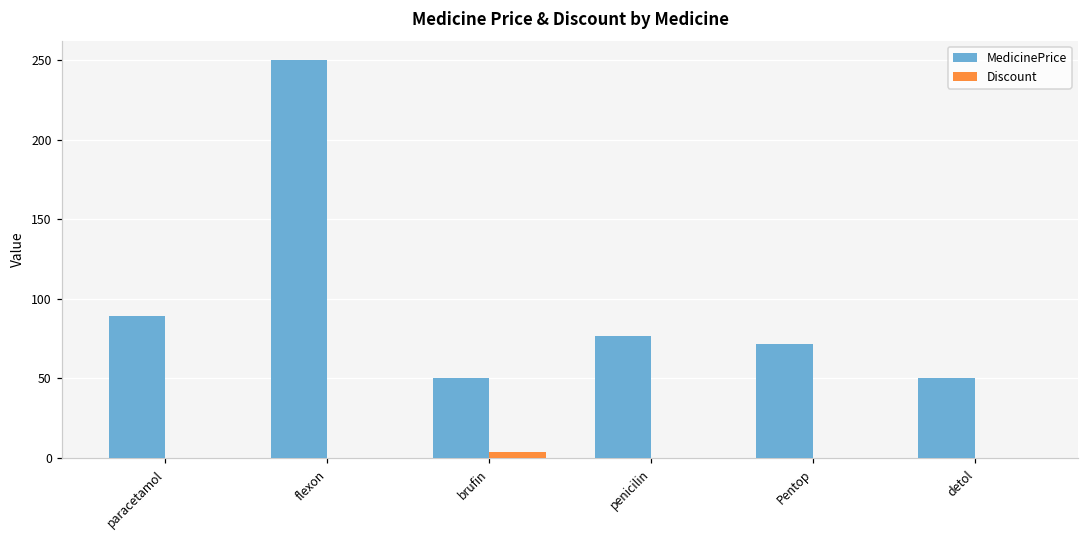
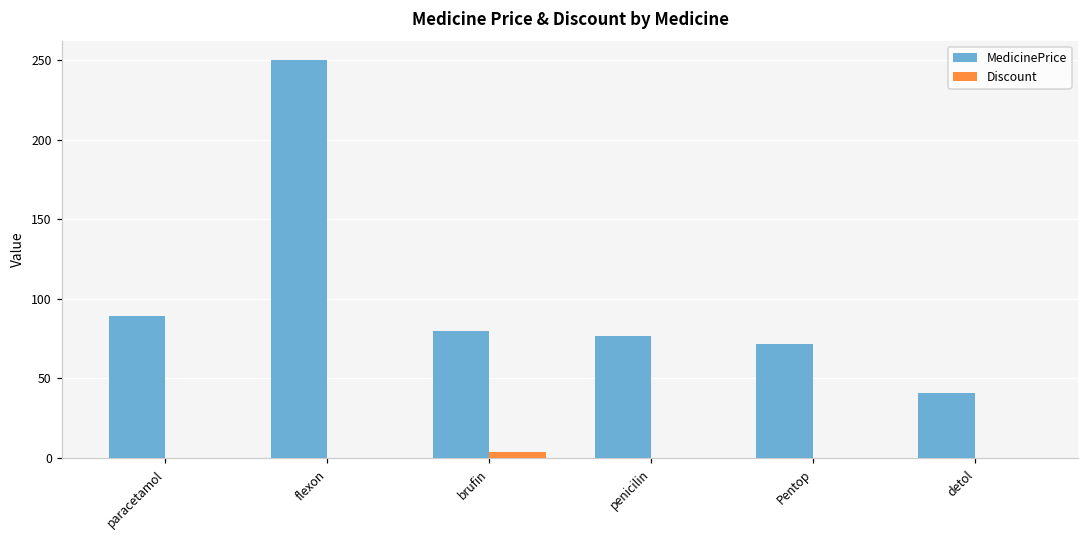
  {
    "MedicinePrice": {
      "paracetamol": 89,
      "flexon": 250,
-     "brufin": 50,
+     "brufin": 80,
      "penicilin": 77,
      "Pentop": 72,
-     "detol": 50
+     "detol": 41
    },
    "Discount": {
      "paracetamol": 0,
      "flexon": 0,
      "brufin": 4,
      "penicilin": 0,
      "Pentop": 0,
      "detol": 0
    }
  }
